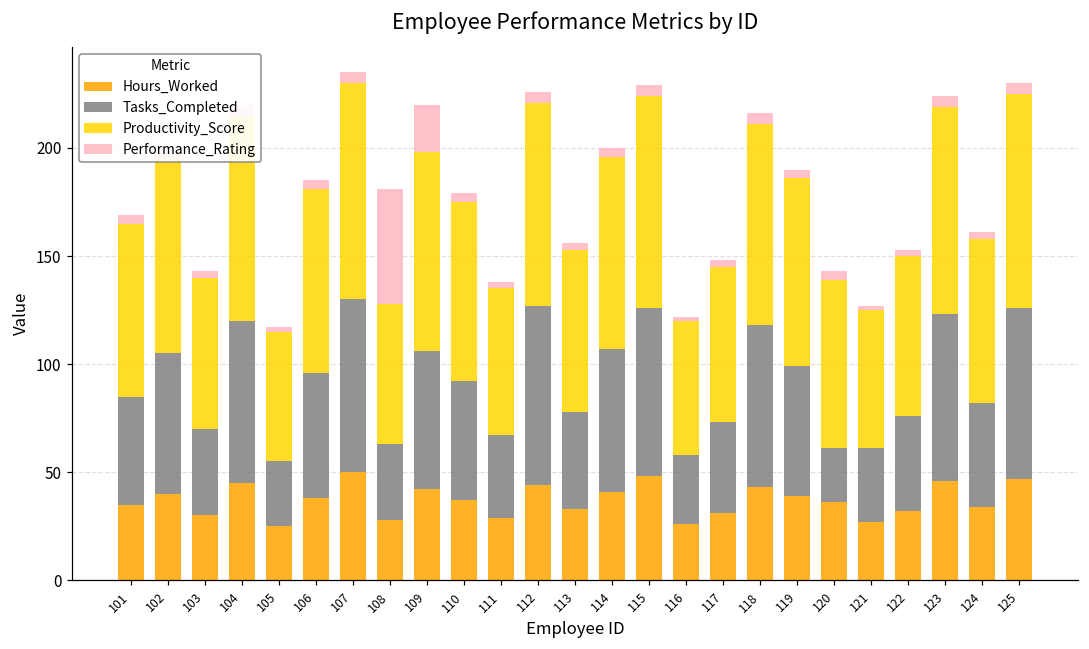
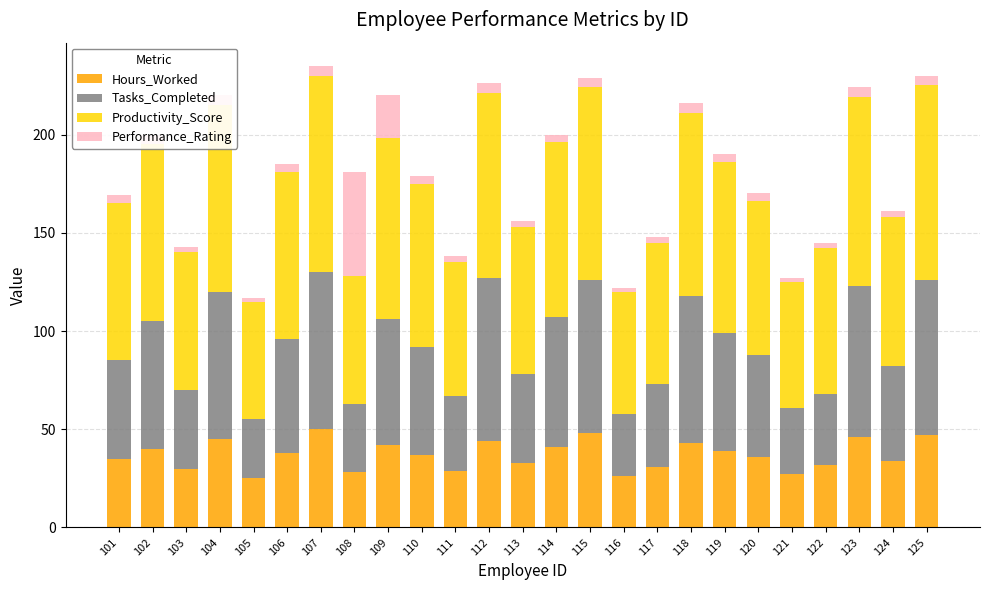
  {
    "Tasks_Completed": {
      "101": 50,
      "102": 65,
      "103": 40,
      "104": 75,
      "105": 30,
      "106": 58,
      "107": 80,
      "108": 35,
      "109": 64,
      "110": 55,
      "111": 38,
      "112": 83,
      "113": 45,
      "114": 66,
      "115": 78,
      "116": 32,
      "117": 42,
      "118": 75,
      "119": 60,
-     "120": 25,
+     "120": 52,
      "121": 34,
-     "122": 44,
+     "122": 36,
      "123": 77,
      "124": 48,
      "125": 79
    },
    "Performance_Rating": {
      "101": 4,
      "103": 3,
      "105": 2,
      "106": 4,
      "107": 5,
      "108": 53,
      "109": 22,
      "110": 4,
      "111": 3,
      "112": 5,
      "113": 3,
      "114": 4,
      "115": 5,
      "116": 2,
      "117": 3,
      "118": 5,
      "119": 4,
      "120": 4,
      "121": 2,
      "122": 3,
      "123": 5,
      "124": 3,
      "125": 5
    }
  }
